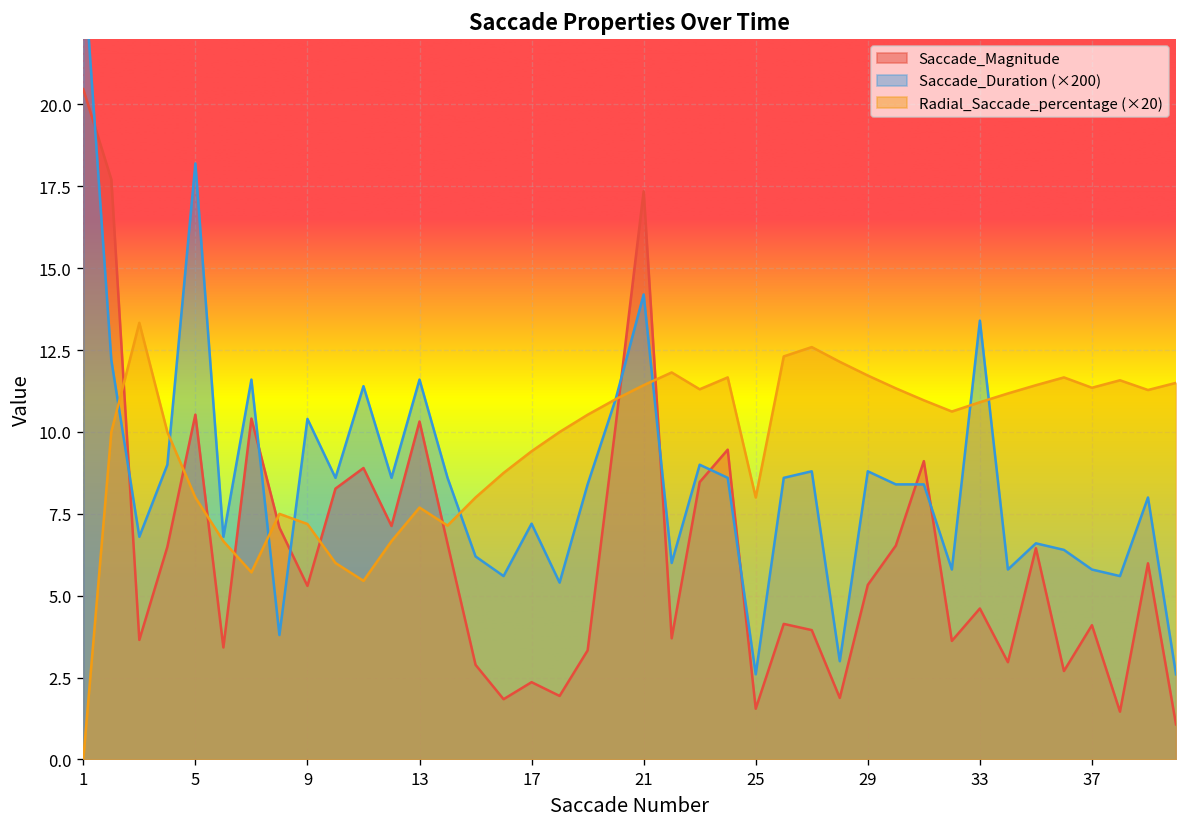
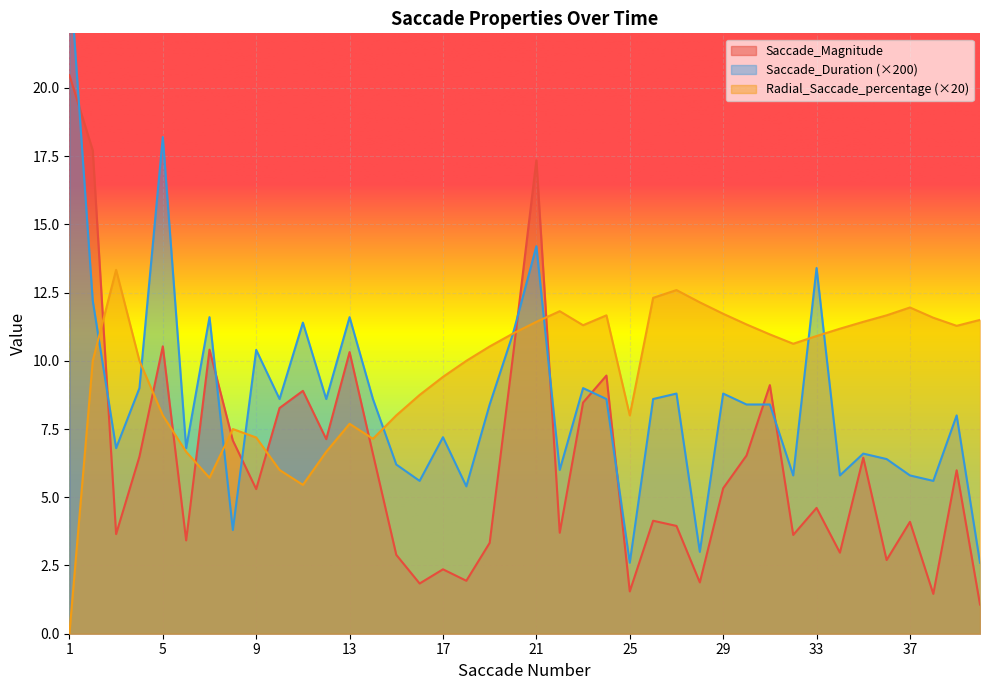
  {
    "Saccade_Magnitude": {
      "1": 20.5,
      "5": 10.5,
      "9": 5.3,
      "13": 10.3,
      "17": 2.4,
      "21": 17.4,
      "25": 1.6,
      "29": 5.3,
      "33": 4.6,
      "37": 4.1
    },
    "Saccade_Duration (×200)": {
      "5": 18.2,
      "9": 10.4,
      "13": 11.6,
      "17": 7.2,
      "21": 14.2,
      "25": 2.6,
      "29": 8.8,
      "33": 13.4,
      "37": 5.8
    },
    "Radial_Saccade_percentage (×20)": {
      "1": 0.0,
      "5": 8.0,
      "9": 7.2,
      "13": 7.7,
      "17": 9.4,
      "21": 11.4,
      "25": 8.0,
      "29": 11.7,
      "33": 10.9,
-     "37": 11.4
+     "37": 12.0
    }
  }
